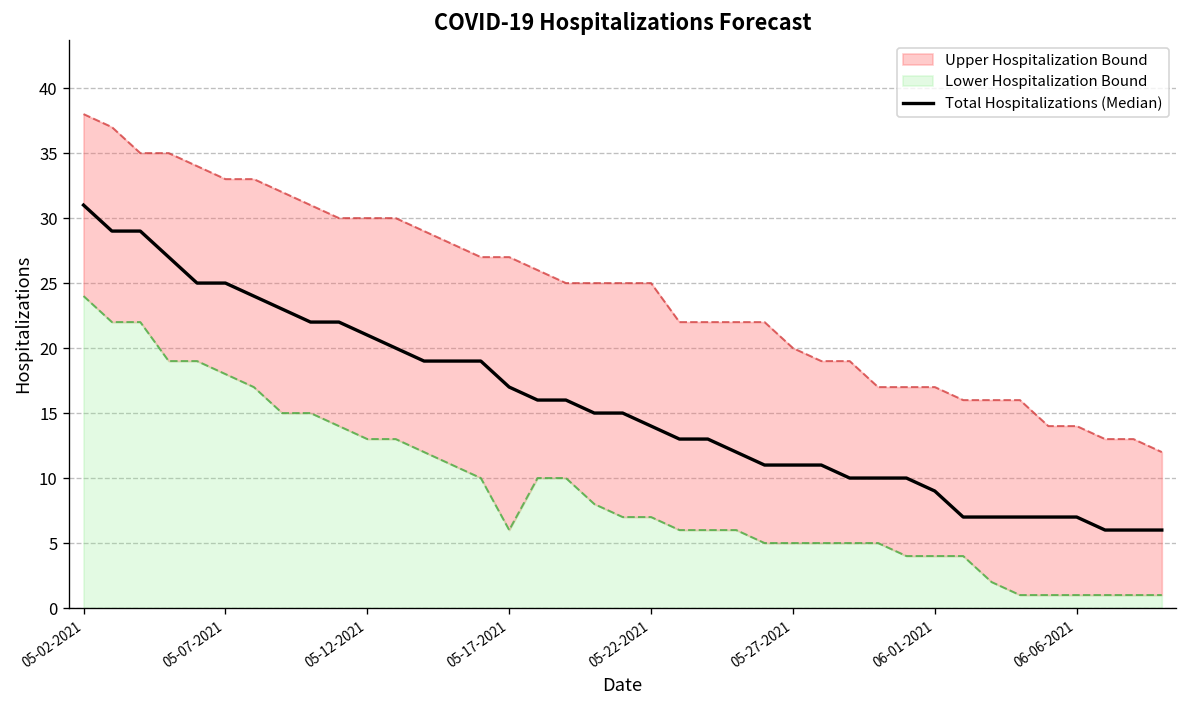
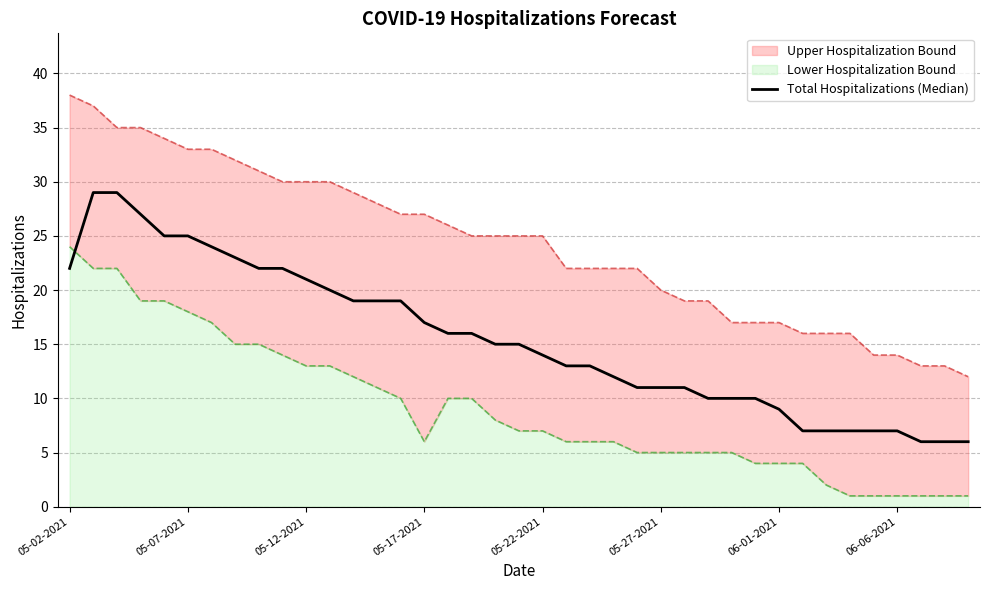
  {
    "Total Hospitalizations (Median)": {
-     "05-02-2021": 31,
+     "05-02-2021": 22,
      "05-07-2021": 25,
      "05-12-2021": 21,
      "05-17-2021": 17,
      "05-22-2021": 14,
      "05-27-2021": 11,
      "06-01-2021": 9,
      "06-06-2021": 7
    },
    "Upper Hospitalization Bound": {
      "05-02-2021": 38,
      "05-07-2021": 33,
      "05-12-2021": 30,
      "05-17-2021": 27,
      "05-22-2021": 25,
      "05-27-2021": 20,
      "06-01-2021": 17,
      "06-06-2021": 14
    },
    "Lower Hospitalization Bound": {
      "05-02-2021": 24,
      "05-07-2021": 18,
      "05-12-2021": 13,
      "05-17-2021": 6,
      "05-22-2021": 7,
      "05-27-2021": 5,
      "06-01-2021": 4,
      "06-06-2021": 1
    }
  }
